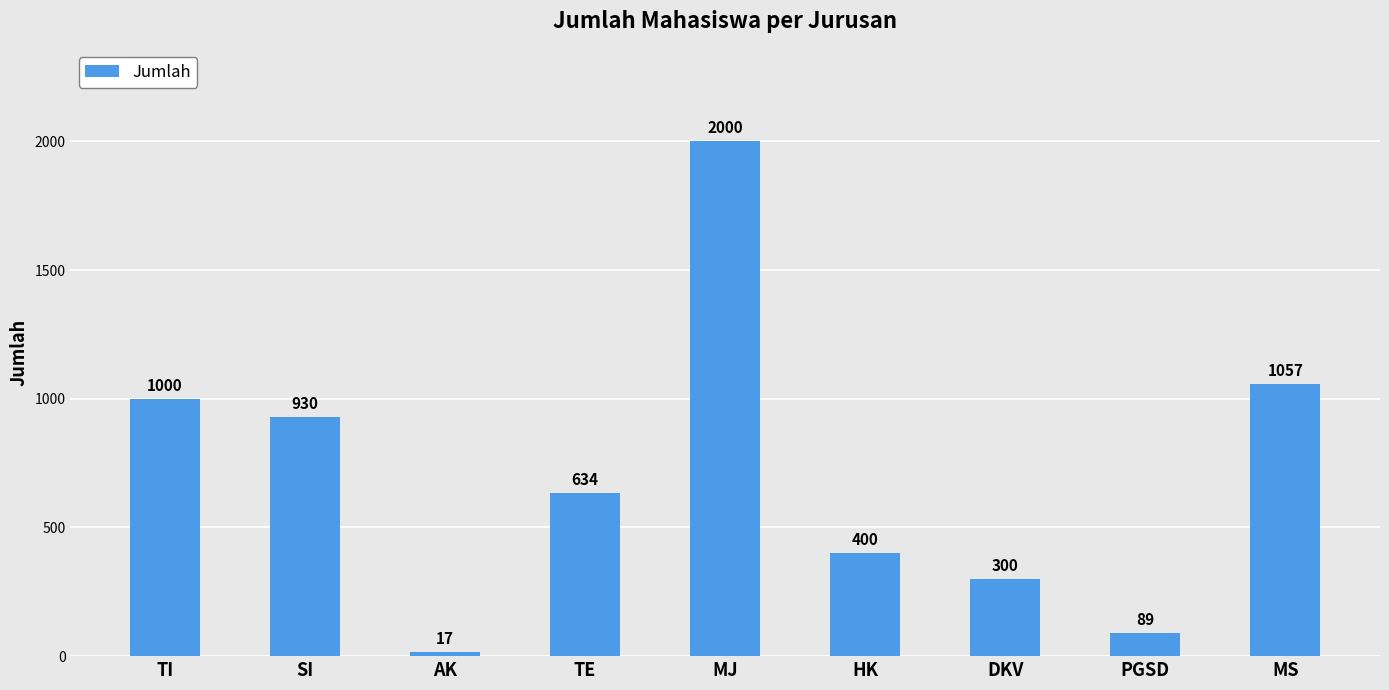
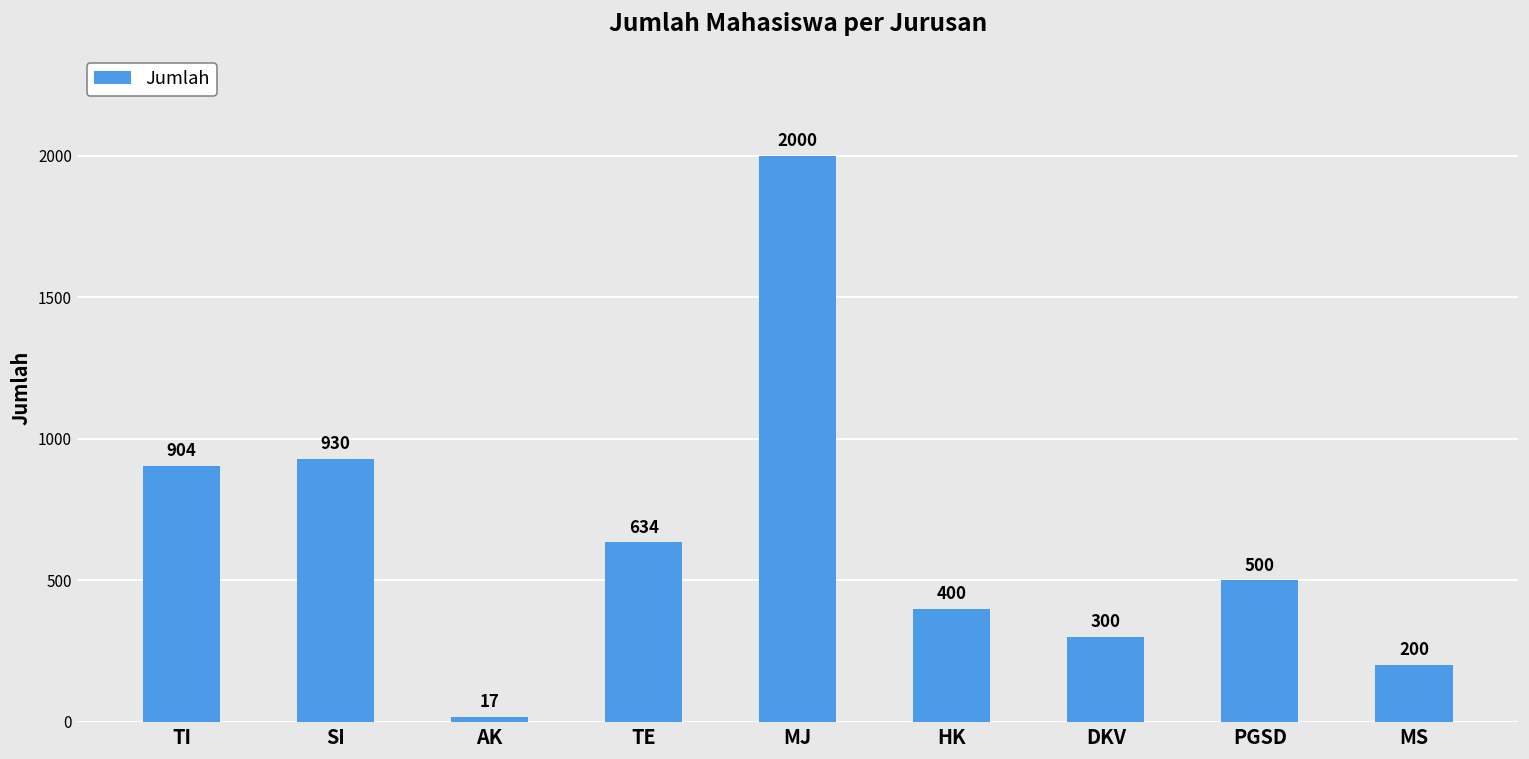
  {
-   "TI": 1000,
+   "TI": 904,
    "SI": 930,
    "AK": 17,
    "TE": 634,
    "MJ": 2000,
    "HK": 400,
    "DKV": 300,
-   "PGSD": 89,
-   "MS": 1057
+   "PGSD": 500,
+   "MS": 200
  }
